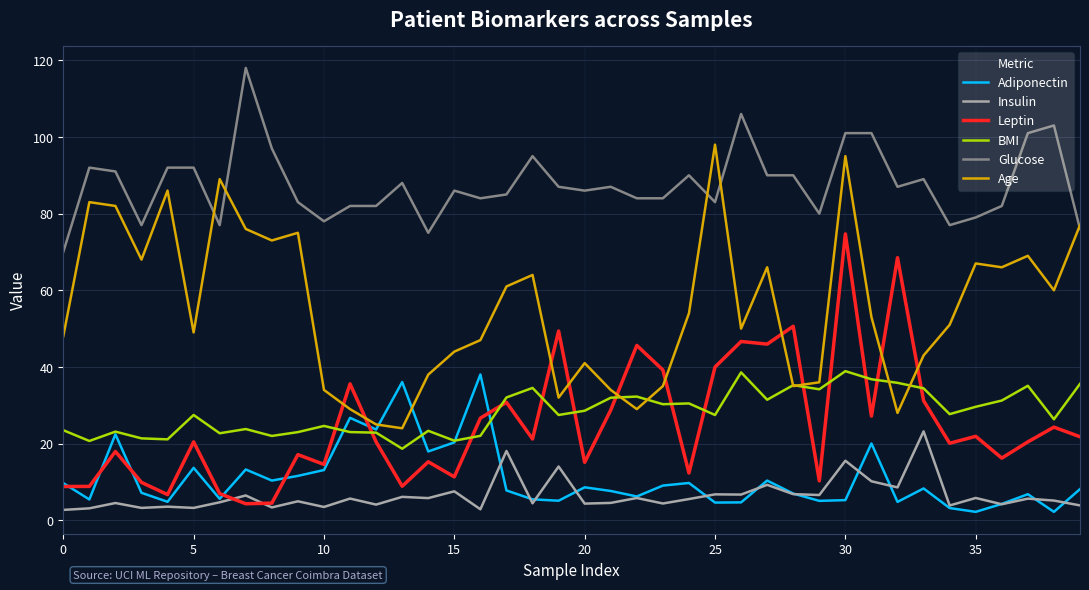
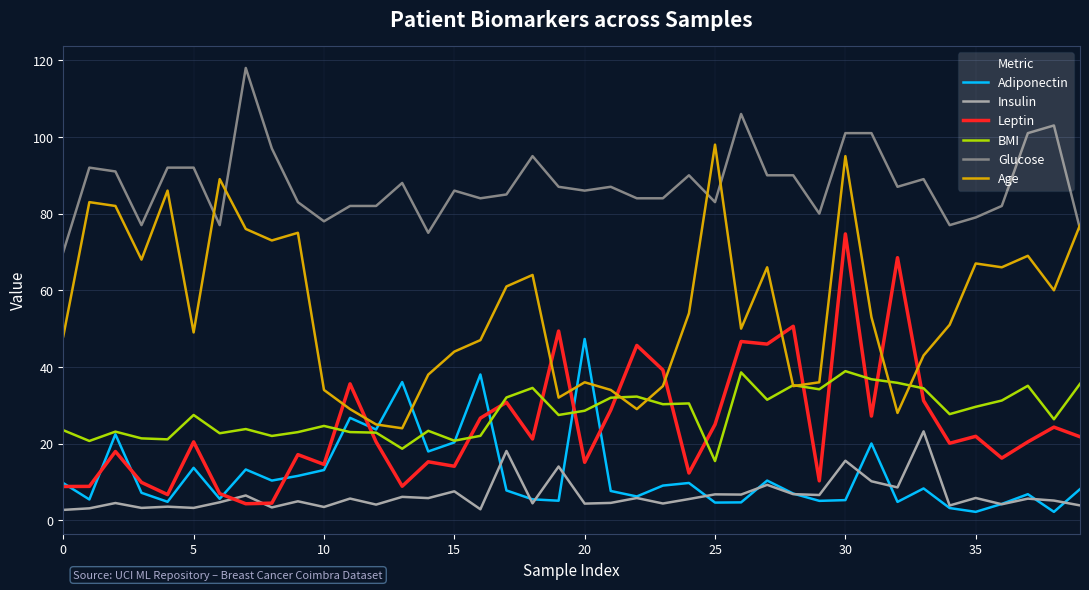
  {
    "Adiponectin": {
      "0": 10,
      "5": 14,
      "10": 13,
-     "20": 9,
+     "20": 47,
      "25": 5,
      "30": 5,
      "35": 2
    },
    "Leptin": {
      "0": 9,
      "5": 20,
      "10": 15,
-     "15": 11,
+     "15": 14,
      "20": 15,
-     "25": 40,
+     "25": 25,
      "30": 75,
      "35": 22
    },
    "BMI": {
      "0": 24,
      "5": 27,
      "10": 25,
      "20": 29,
-     "25": 27,
+     "25": 15,
      "30": 39,
      "35": 30
    },
    "Age": {
      "0": 48,
      "5": 49,
      "10": 34,
      "15": 44,
-     "20": 41,
+     "20": 36,
      "25": 98,
      "30": 95,
      "35": 67
    }
  }
